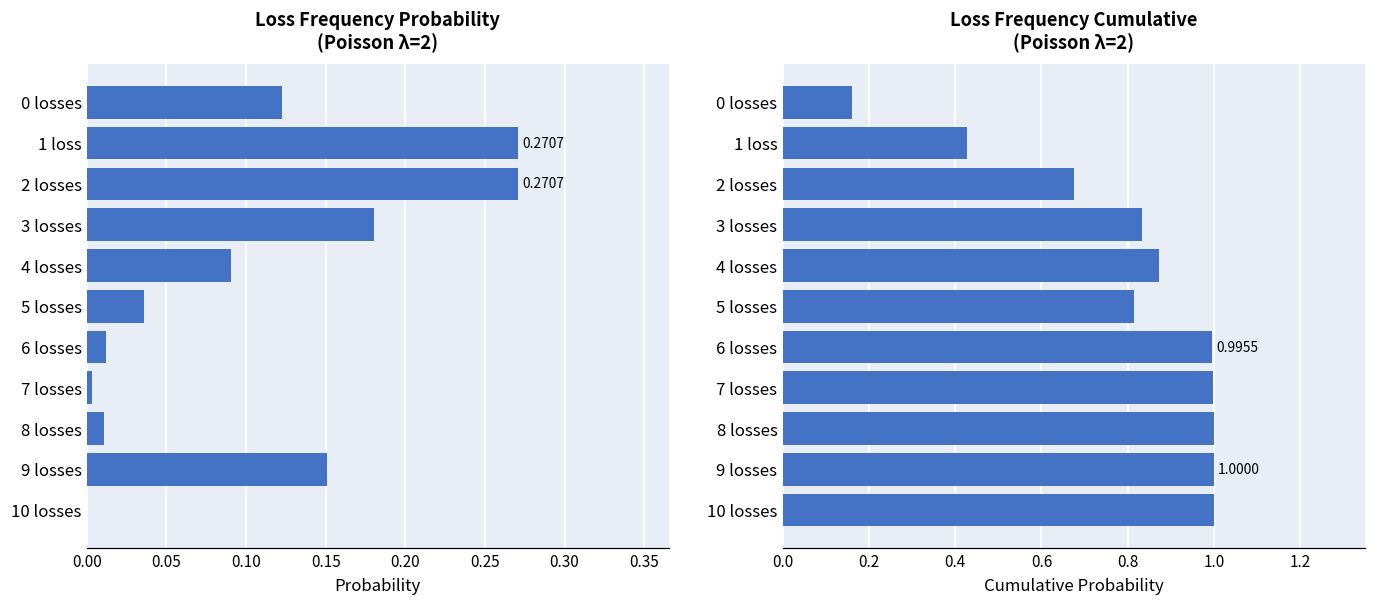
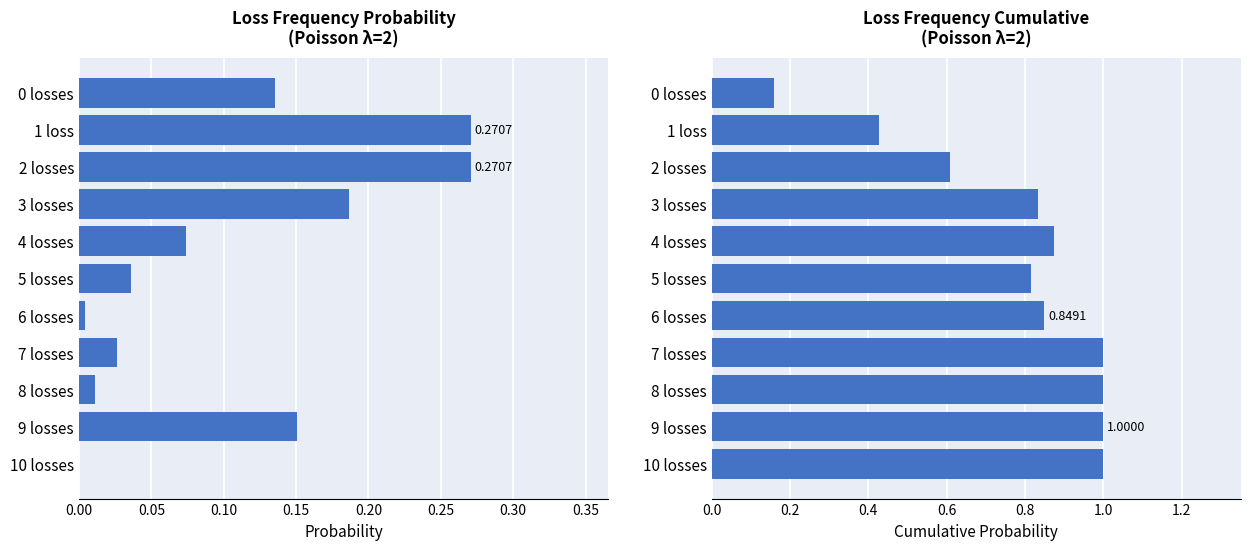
  {
    "Loss Frequency Probability (Poisson λ=2)": {
-     "0 losses": 0.122,
-     "3 losses": 0.180,
-     "4 losses": 0.090,
+     "0 losses": 0.135,
+     "3 losses": 0.187,
+     "4 losses": 0.074,
      "5 losses": 0.036,
-     "6 losses": 0.012,
-     "7 losses": 0.003,
+     "6 losses": 0.004,
+     "7 losses": 0.026,
      "8 losses": 0.011,
      "9 losses": 0.151
    },
    "Loss Frequency Cumulative (Poisson λ=2)": {
-     "2 losses": 0.68,
-     "6 losses": 0.9955,
+     "2 losses": 0.61,
+     "6 losses": 0.8491,
      "9 losses": 1.0000
    }
  }
